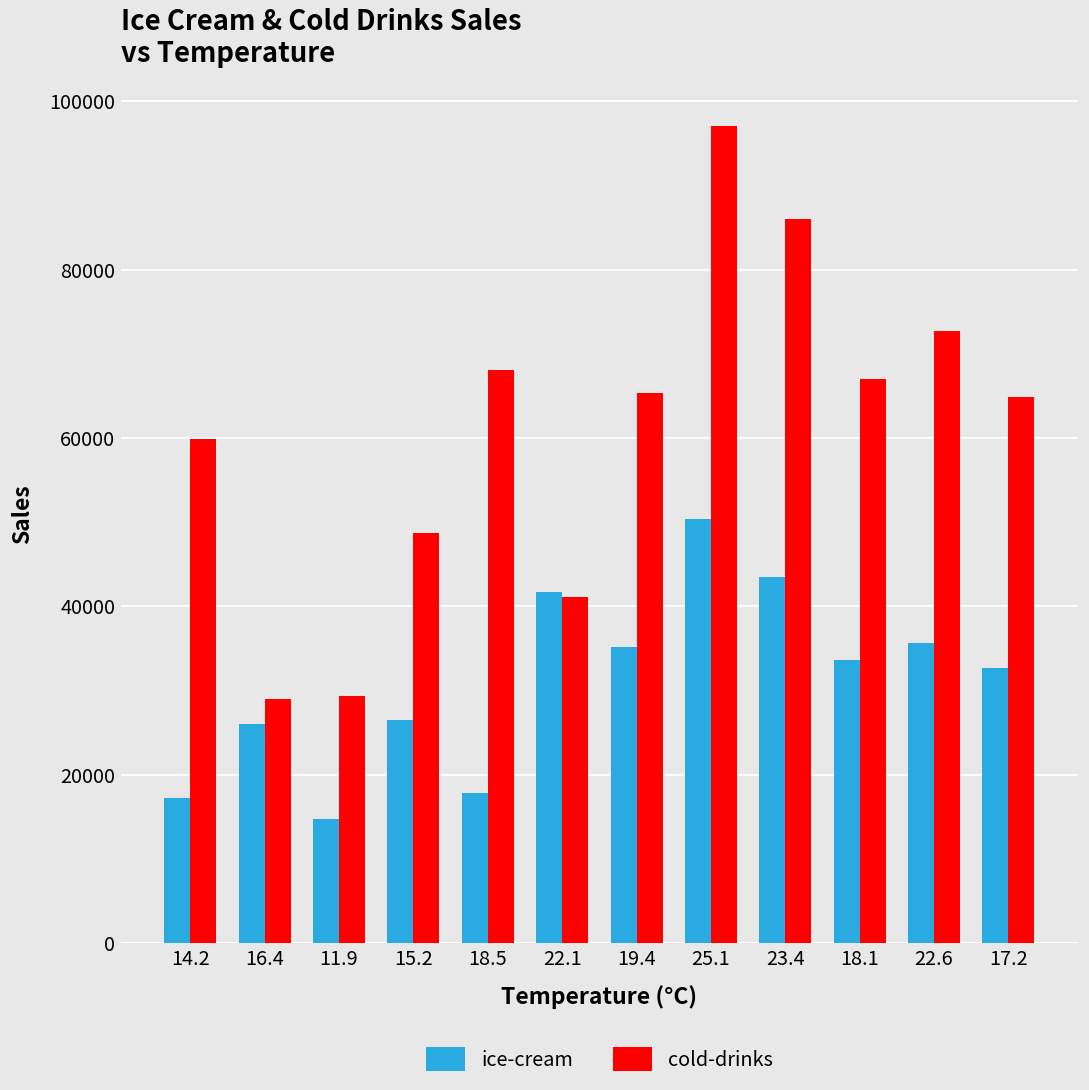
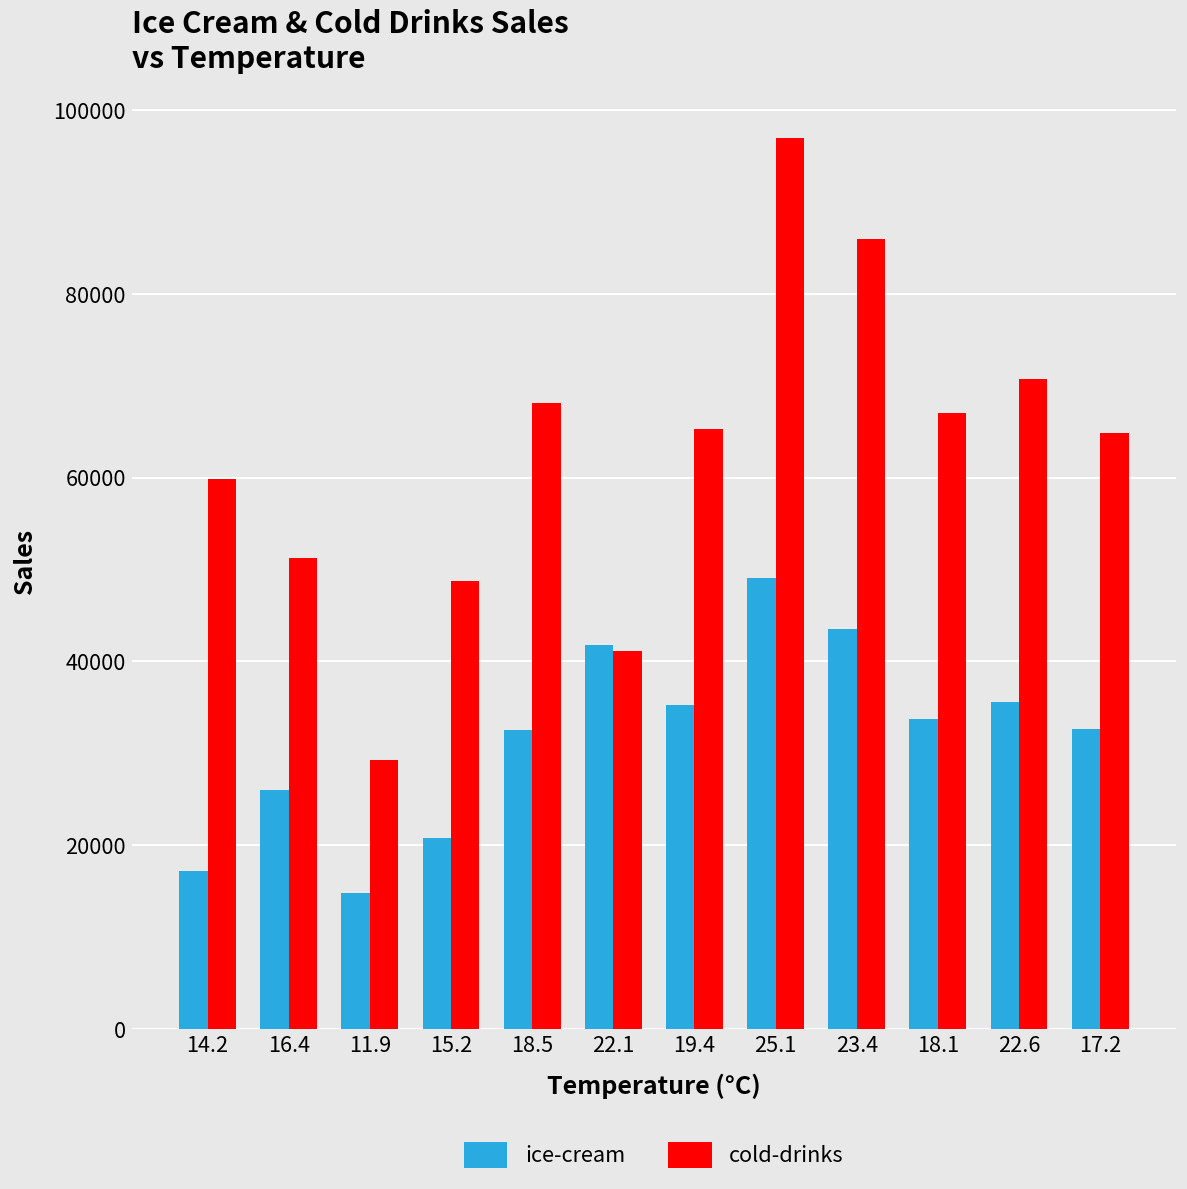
  {
    "ice-cream": {
      "14.2": 17000,
      "16.4": 26000,
      "11.9": 15000,
-     "15.2": 27000,
-     "18.5": 18000,
+     "15.2": 21000,
+     "18.5": 32000,
      "22.1": 42000,
      "19.4": 35000,
-     "25.1": 50000,
+     "25.1": 49000,
      "23.4": 44000,
      "18.1": 34000,
      "22.6": 36000,
      "17.2": 33000
    },
    "cold-drinks": {
      "14.2": 60000,
-     "16.4": 29000,
+     "16.4": 51000,
      "11.9": 29000,
      "15.2": 49000,
      "18.5": 68000,
      "22.1": 41000,
      "19.4": 65000,
      "25.1": 97000,
      "23.4": 86000,
      "18.1": 67000,
-     "22.6": 73000,
+     "22.6": 71000,
      "17.2": 65000
    }
  }
